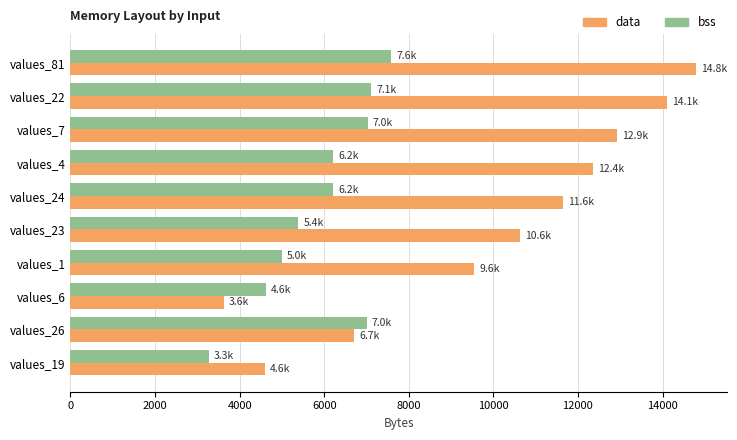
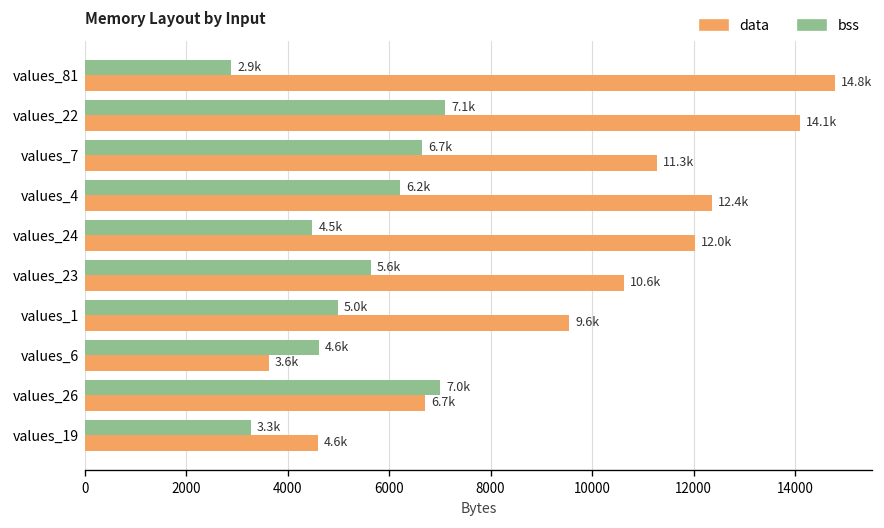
  {
    "data": {
      "values_81": "14.8k",
      "values_22": "14.1k",
-     "values_7": "12.9k",
+     "values_7": "11.3k",
      "values_4": "12.4k",
-     "values_24": "11.6k",
+     "values_24": "12.0k",
      "values_23": "10.6k",
      "values_1": "9.6k",
      "values_6": "3.6k",
      "values_26": "6.7k",
      "values_19": "4.6k"
    },
    "bss": {
-     "values_81": "7.6k",
+     "values_81": "2.9k",
      "values_22": "7.1k",
-     "values_7": "7.0k",
+     "values_7": "6.7k",
      "values_4": "6.2k",
-     "values_24": "6.2k",
-     "values_23": "5.4k",
+     "values_24": "4.5k",
+     "values_23": "5.6k",
      "values_1": "5.0k",
      "values_6": "4.6k",
      "values_26": "7.0k",
      "values_19": "3.3k"
    }
  }
